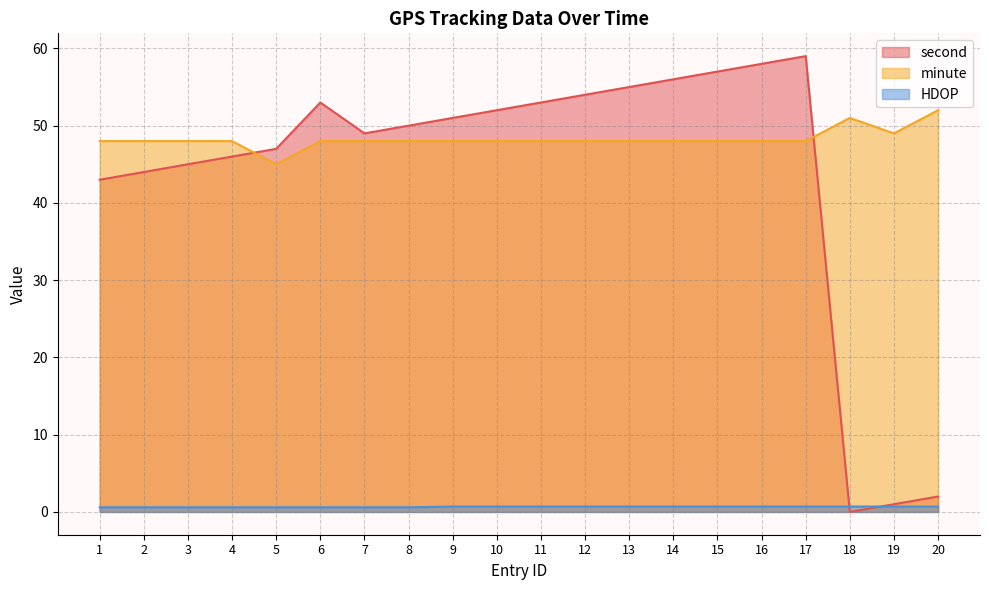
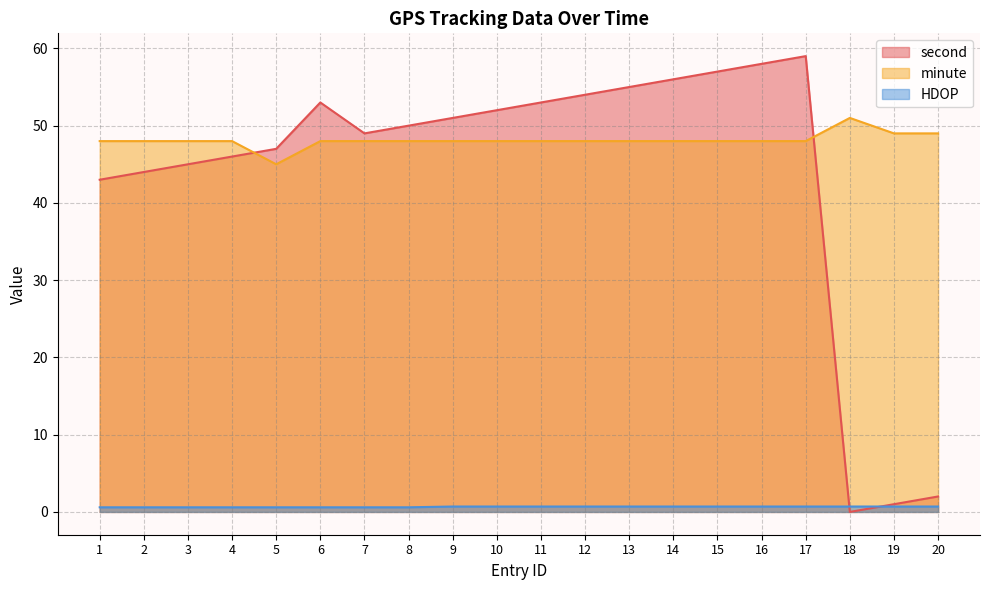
  {
    "second": {
      "1": 43,
      "2": 44,
      "3": 45,
      "4": 46,
      "5": 47,
      "6": 53,
      "7": 49,
      "8": 50,
      "9": 51,
      "10": 52,
      "11": 53,
      "12": 54,
      "13": 55,
      "14": 56,
      "15": 57,
      "16": 58,
      "17": 59,
      "18": 0,
      "20": 2
    },
    "minute": {
      "1": 48,
      "2": 48,
      "3": 48,
      "4": 48,
      "5": 45,
      "6": 48,
      "7": 48,
      "8": 48,
      "9": 48,
      "10": 48,
      "11": 48,
      "12": 48,
      "13": 48,
      "14": 48,
      "15": 48,
      "16": 48,
      "17": 48,
      "18": 51,
      "19": 49,
-     "20": 52
+     "20": 49
    },
    "HDOP": {
      "1": 1,
      "2": 1,
      "3": 1,
      "4": 1,
      "5": 1,
      "6": 1,
      "7": 1,
      "8": 1,
      "9": 1,
      "10": 1,
      "11": 1,
      "12": 1,
      "13": 1,
      "14": 1,
      "15": 1,
      "16": 1,
      "17": 1,
      "18": 1,
      "20": 1
    }
  }
